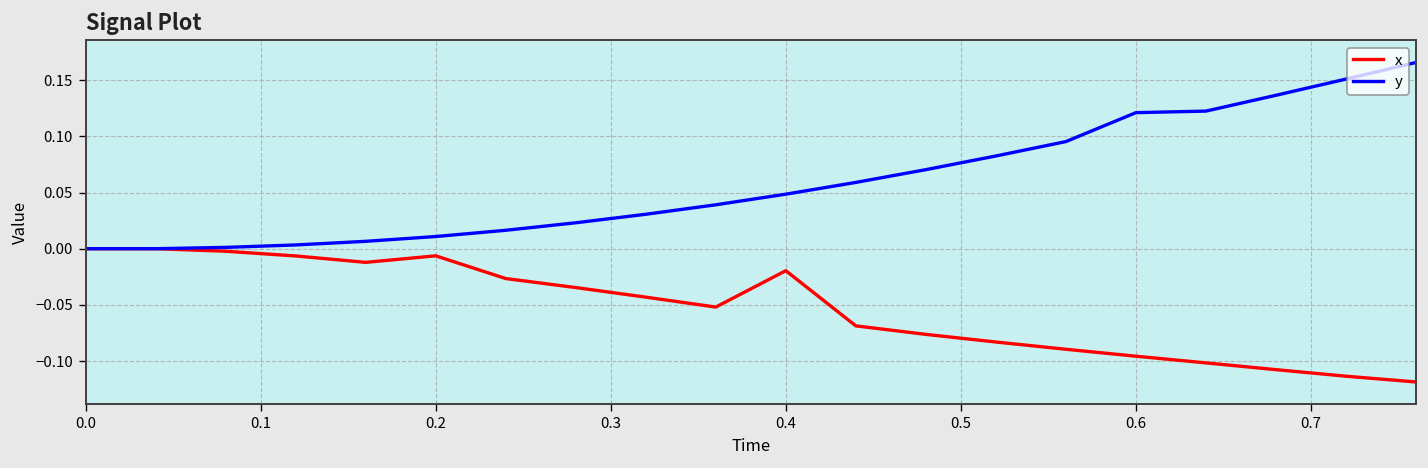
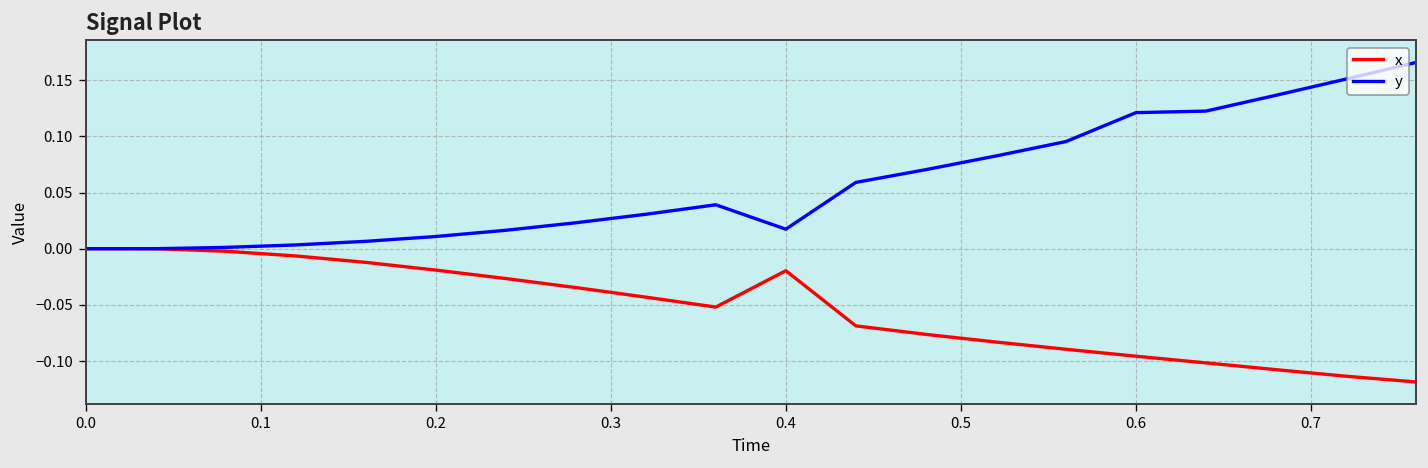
  {
    "x": {
-     "0.2": -0.01,
+     "0.2": -0.02,
      "0.4": -0.02,
      "0.6": -0.10
    },
    "y": {
      "0.2": 0.01,
-     "0.4": 0.05,
+     "0.4": 0.02,
      "0.6": 0.12
    }
  }
